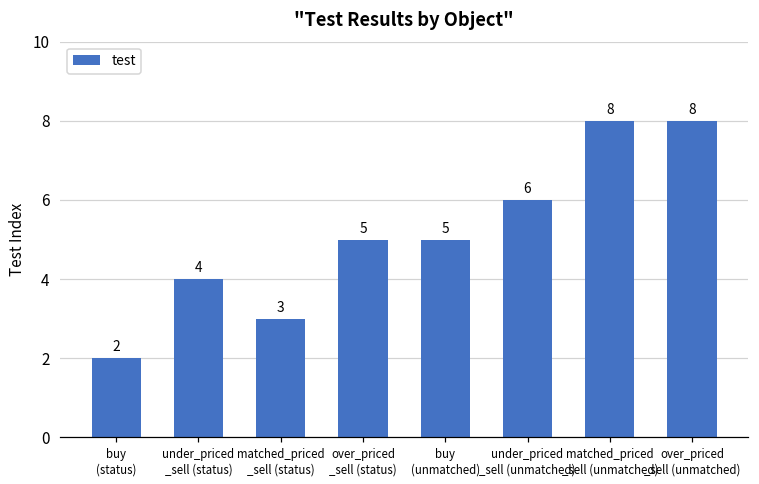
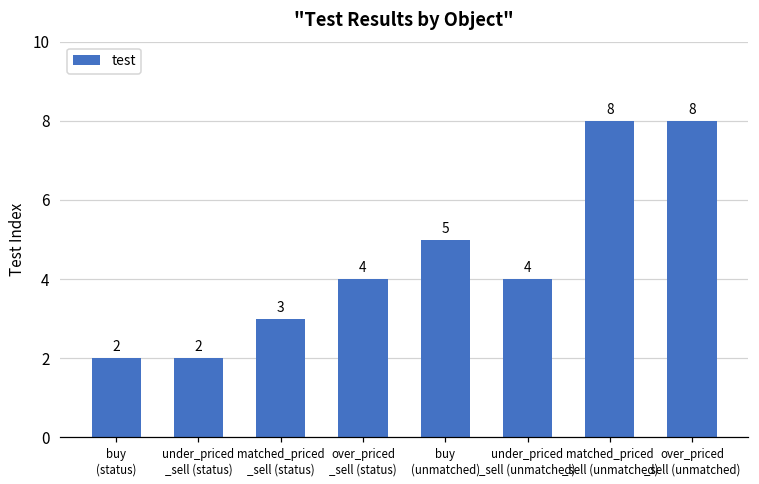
  {
    "buy (status)": 2,
-   "under_priced _sell (status)": 4,
+   "under_priced _sell (status)": 2,
    "matched_priced _sell (status)": 3,
-   "over_priced _sell (status)": 5,
+   "over_priced _sell (status)": 4,
    "buy (unmatched)": 5,
-   "under_priced _sell (unmatched)": 6,
+   "under_priced _sell (unmatched)": 4,
    "matched_priced _sell (unmatched)": 8,
    "over_priced _sell (unmatched)": 8
  }
